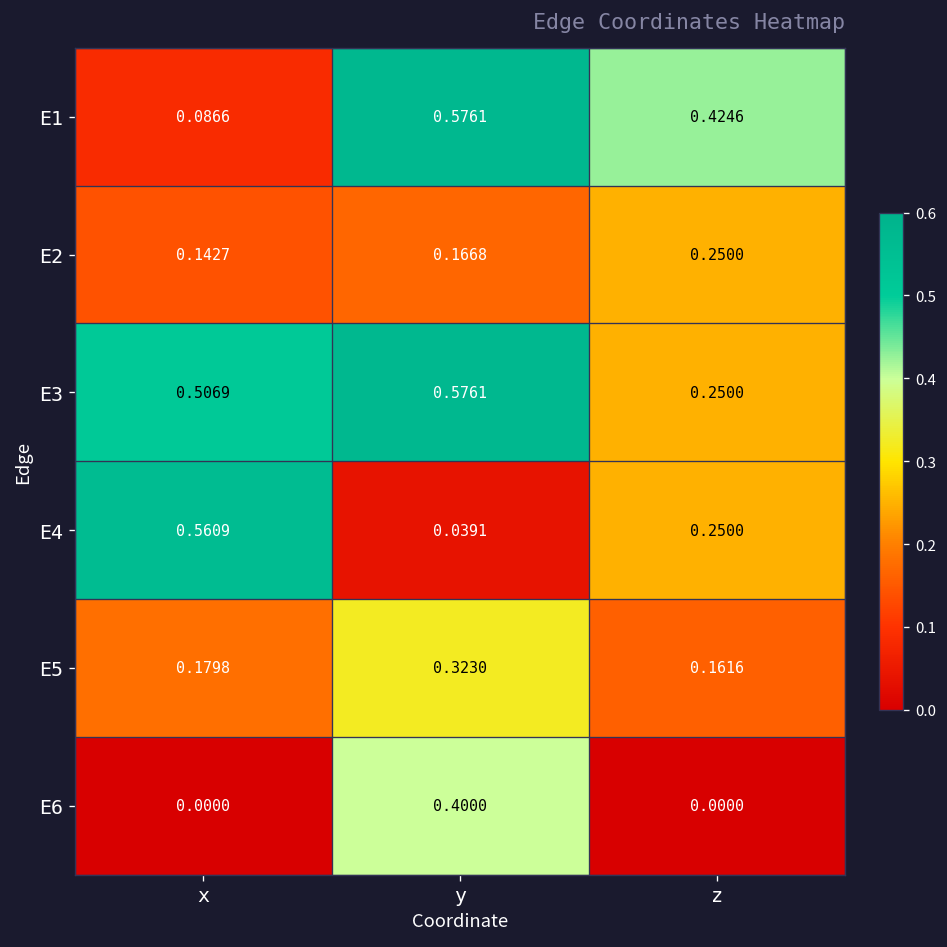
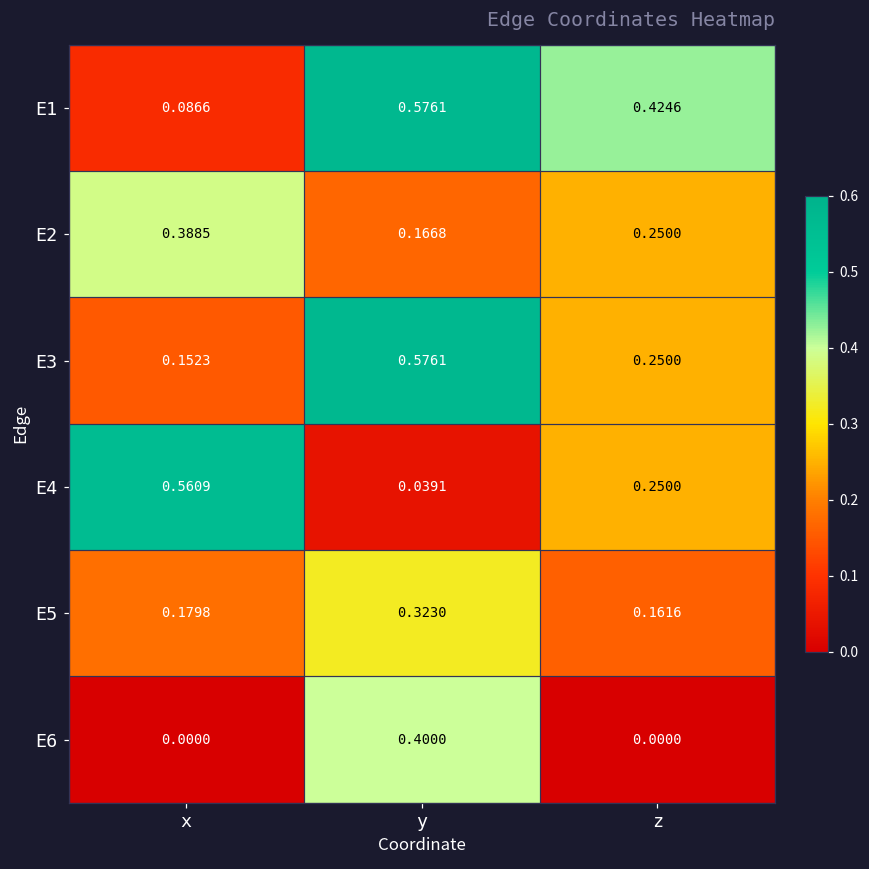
  {
    "E1": {
      "x": 0.0866,
      "y": 0.5761,
      "z": 0.4246
    },
    "E2": {
-     "x": 0.1427,
+     "x": 0.3885,
      "y": 0.1668,
      "z": 0.2500
    },
    "E3": {
-     "x": 0.5069,
+     "x": 0.1523,
      "y": 0.5761,
      "z": 0.2500
    },
    "E4": {
      "x": 0.5609,
      "y": 0.0391,
      "z": 0.2500
    },
    "E5": {
      "x": 0.1798,
      "y": 0.3230,
      "z": 0.1616
    },
    "E6": {
      "x": 0.0000,
      "y": 0.4000,
      "z": 0.0000
    }
  }
